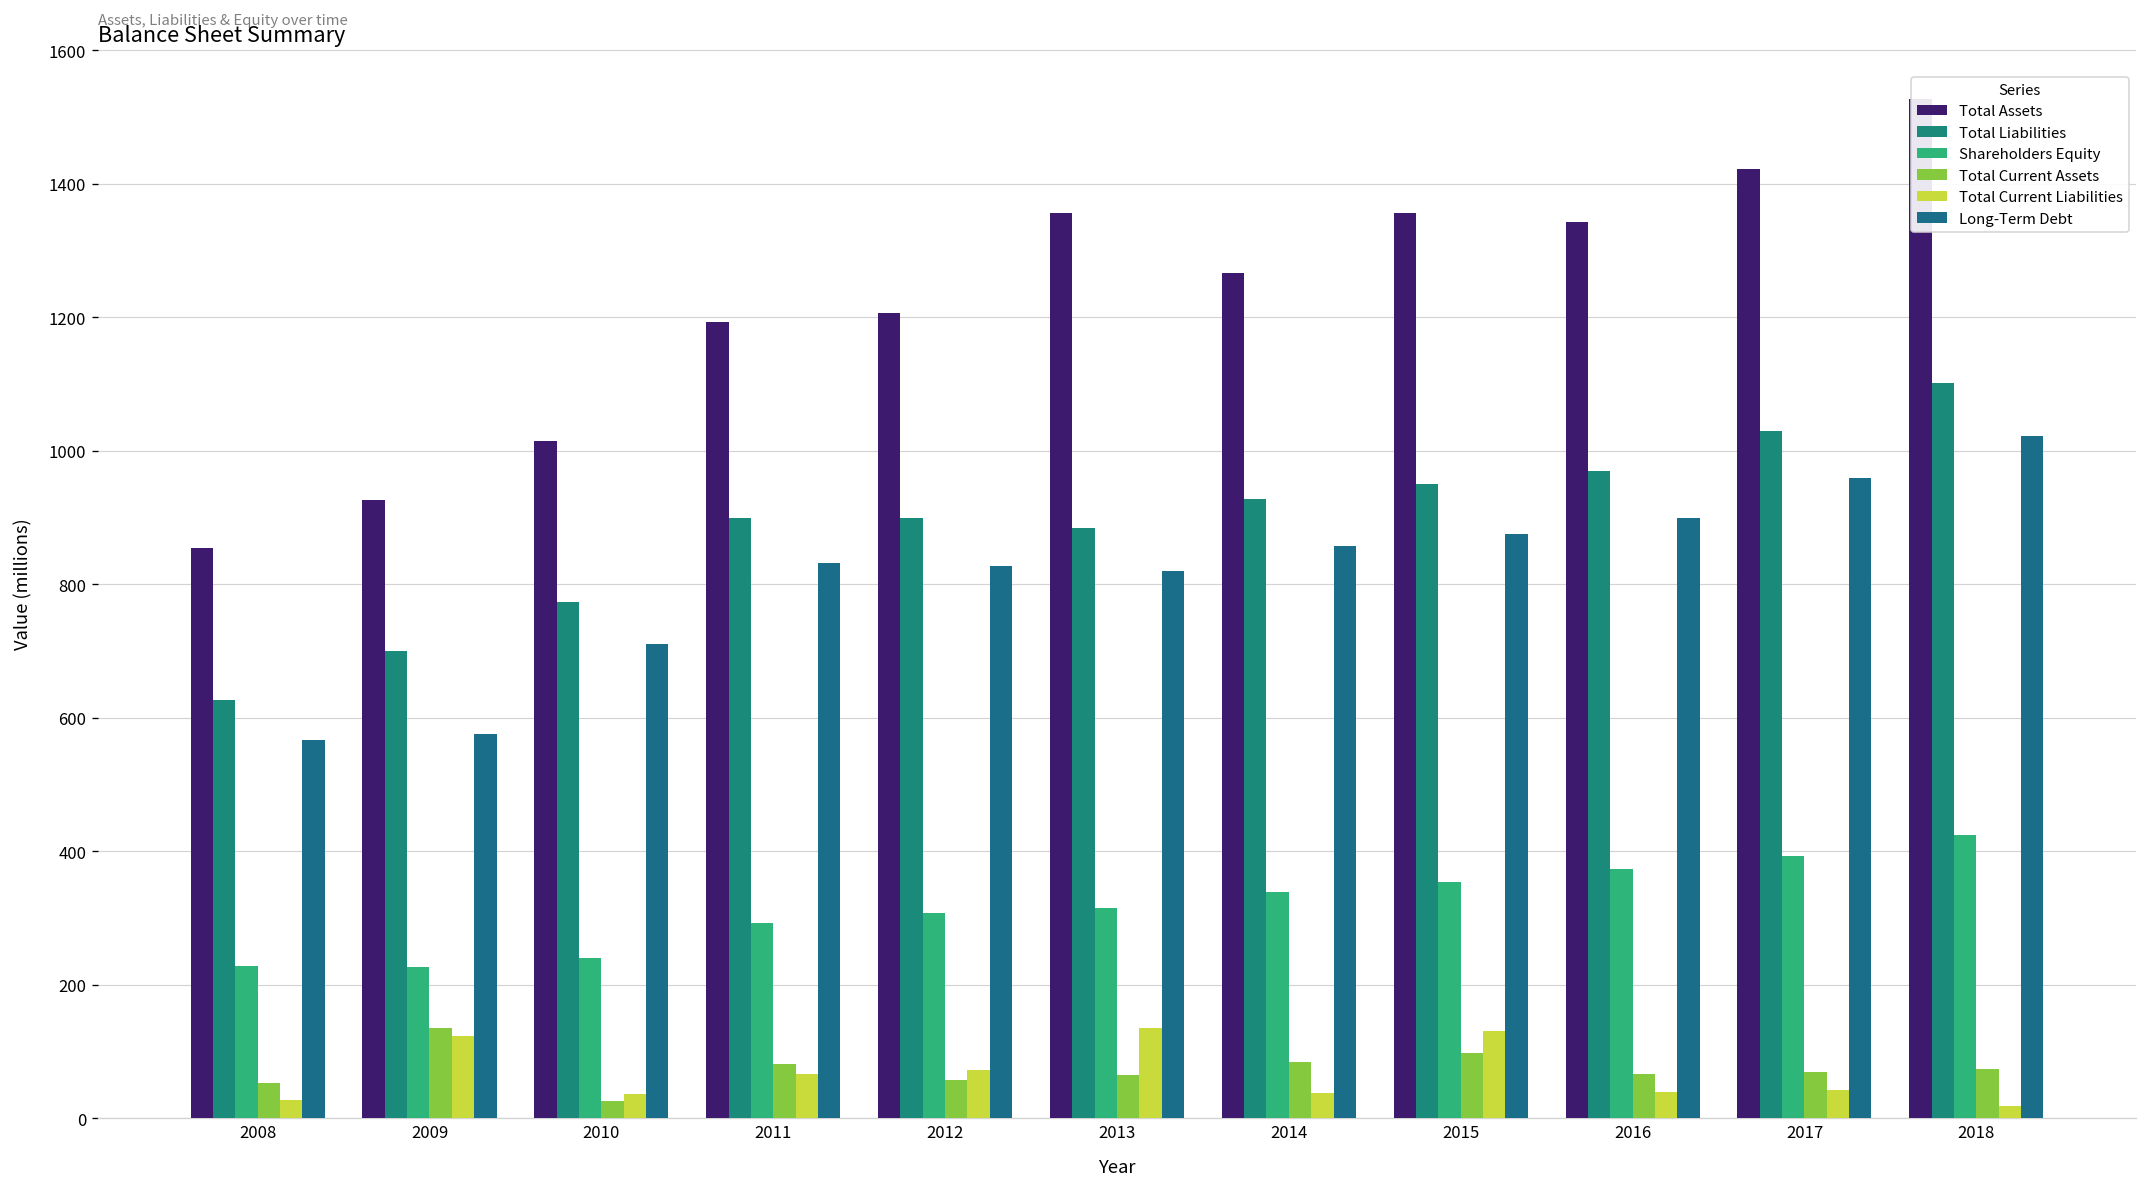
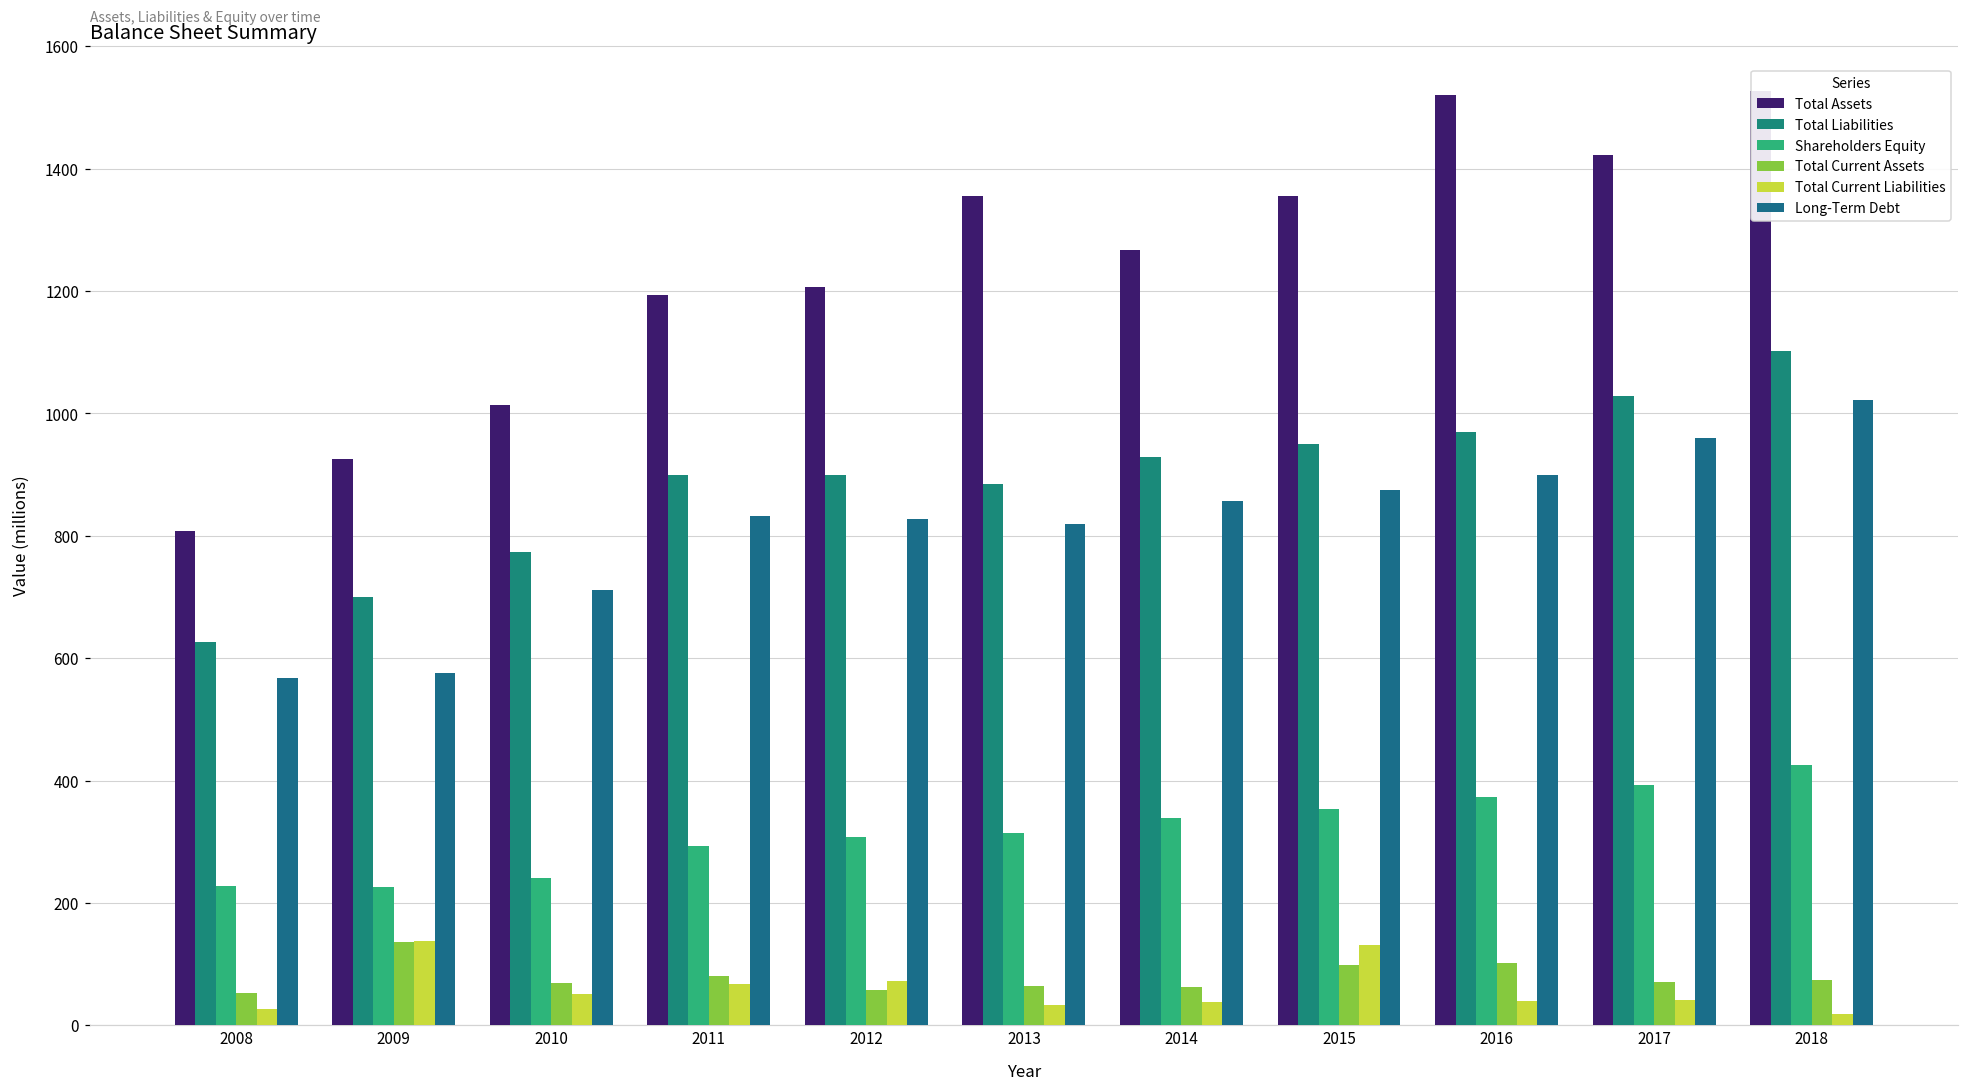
  {
    "Total Assets": {
-     "2008": 850,
+     "2008": 810,
      "2009": 930,
      "2010": 1010,
      "2011": 1190,
      "2012": 1210,
      "2013": 1360,
      "2014": 1270,
      "2015": 1360,
-     "2016": 1340,
+     "2016": 1520,
      "2017": 1420
    },
    "Total Current Assets": {
      "2008": 50,
      "2009": 140,
-     "2010": 30,
+     "2010": 70,
      "2011": 80,
      "2012": 60,
      "2013": 70,
-     "2014": 90,
+     "2014": 60,
      "2015": 100,
-     "2016": 70,
+     "2016": 100,
      "2017": 70,
      "2018": 70
    },
    "Total Current Liabilities": {
      "2008": 30,
-     "2009": 120,
-     "2010": 40,
+     "2009": 140,
+     "2010": 50,
      "2011": 70,
      "2012": 70,
-     "2013": 140,
+     "2013": 30,
      "2014": 40,
      "2015": 130,
      "2016": 40,
      "2017": 40,
      "2018": 20
    }
  }
